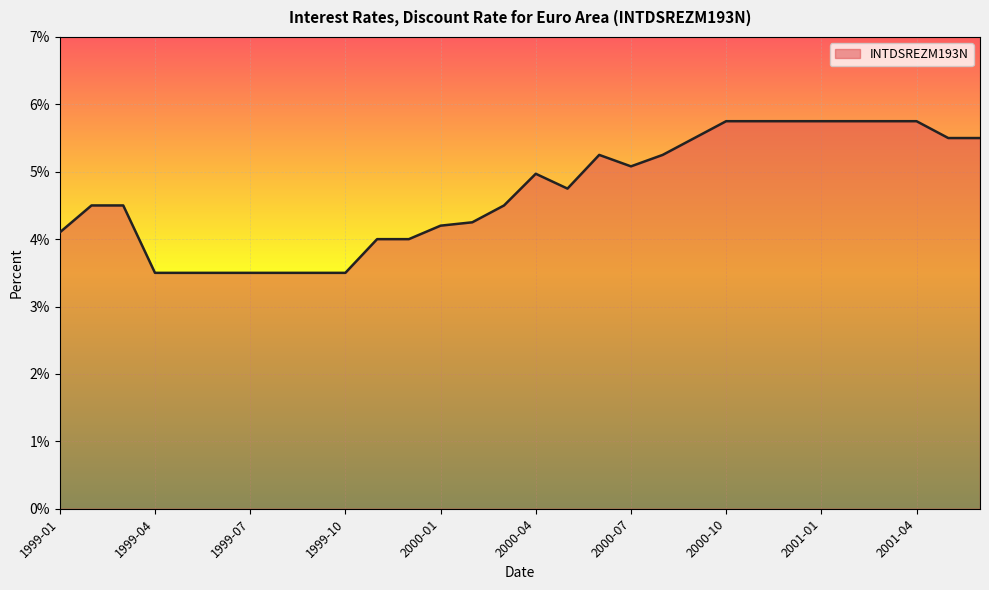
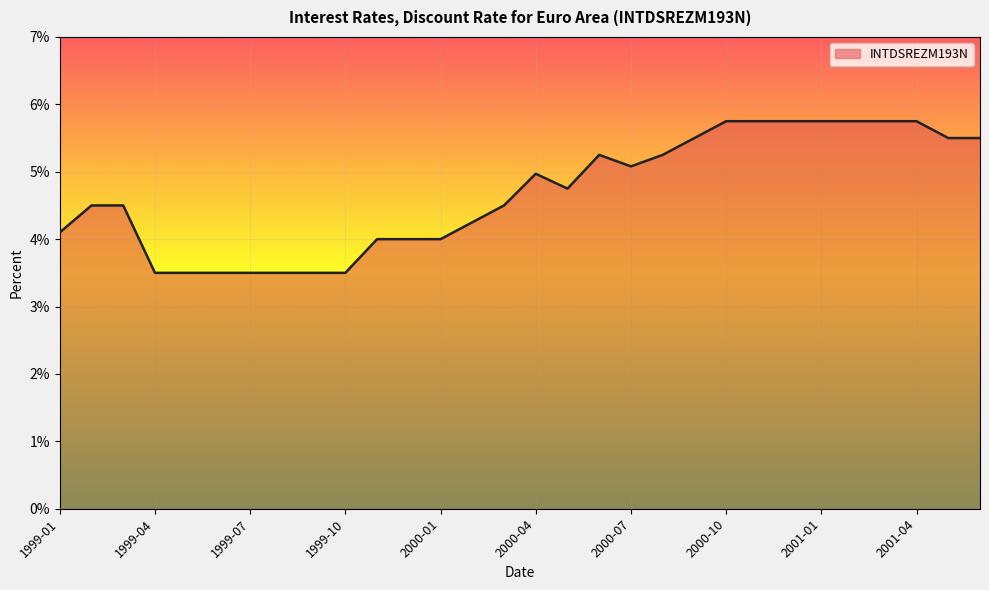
  {
    "1999-01": "4.1%",
    "1999-04": "3.5%",
    "1999-07": "3.5%",
    "1999-10": "3.5%",
-   "2000-01": "4.2%",
+   "2000-01": "4.0%",
    "2000-04": "5.0%",
    "2000-07": "5.1%",
    "2000-10": "5.8%",
    "2001-01": "5.8%",
    "2001-04": "5.8%"
  }
